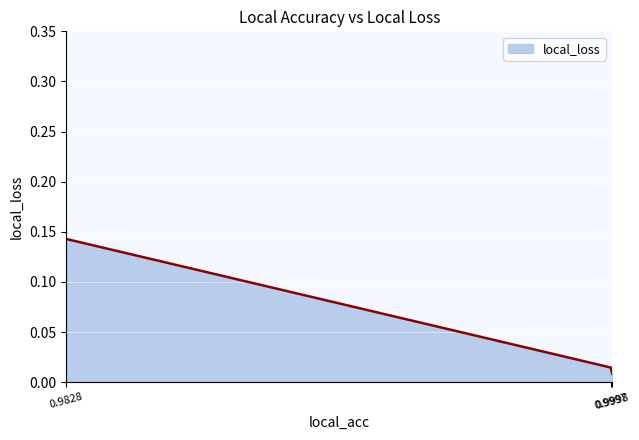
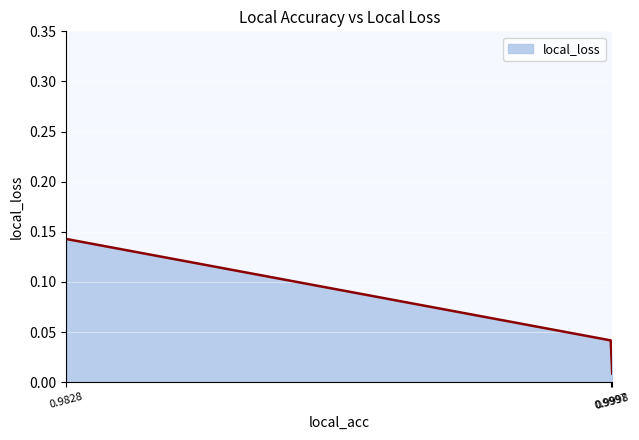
  {
    "0.9828": 0.143,
-   "0.9997": 0.015,
+   "0.9997": 0.042,
    "0.9998": 0.009
  }
